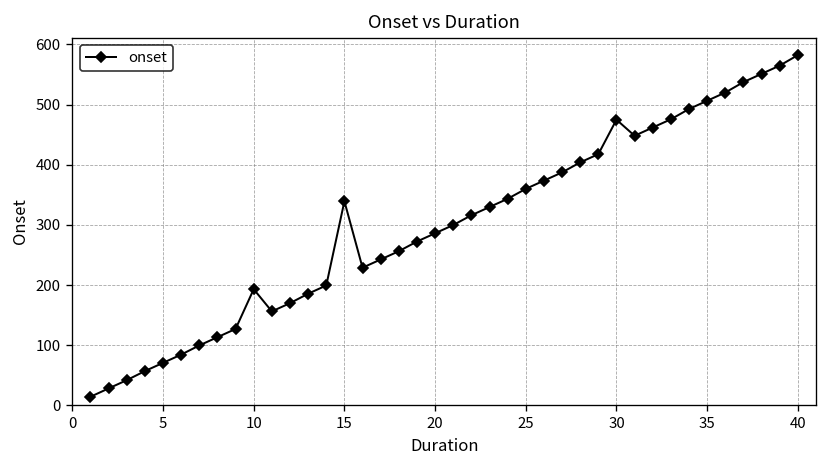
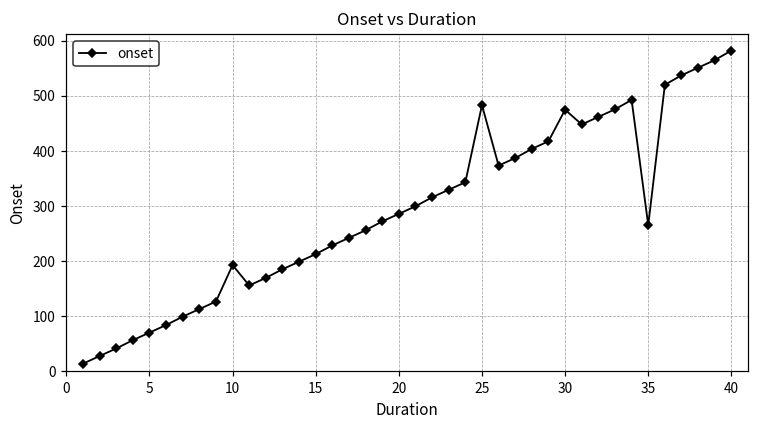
  {
    "5": 70,
    "10": 190,
-   "15": 340,
+   "15": 210,
    "20": 290,
-   "25": 360,
+   "25": 480,
    "30": 470,
-   "35": 510,
+   "35": 270,
    "40": 580
  }
